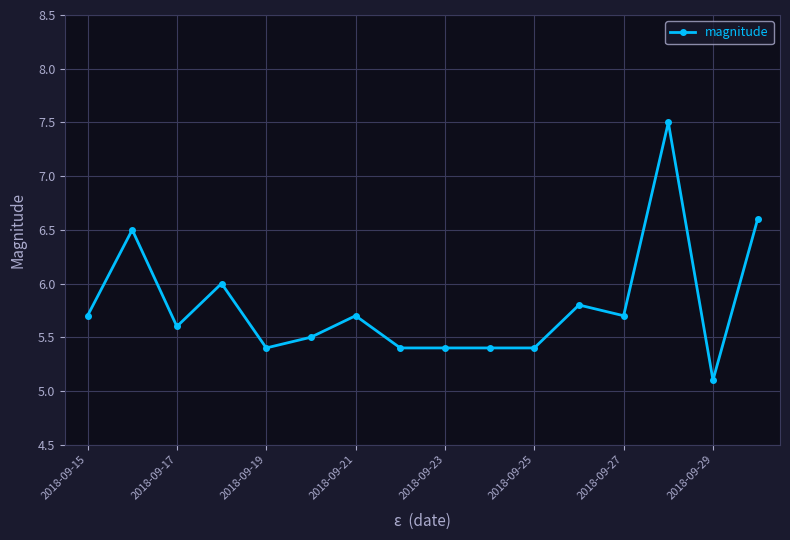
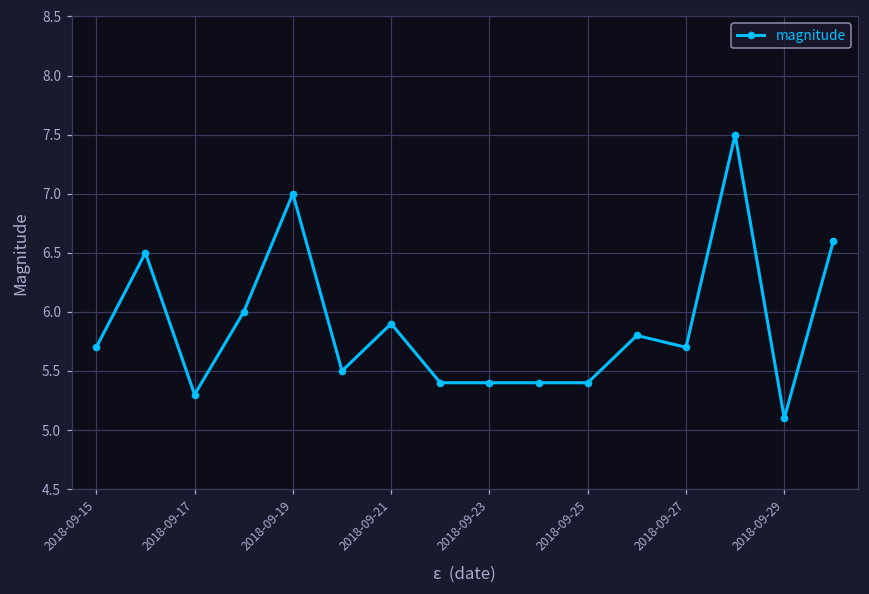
  {
    "2018-09-15": 5.7,
-   "2018-09-17": 5.6,
-   "2018-09-19": 5.4,
-   "2018-09-21": 5.7,
+   "2018-09-17": 5.3,
+   "2018-09-19": 7.0,
+   "2018-09-21": 5.9,
    "2018-09-23": 5.4,
    "2018-09-25": 5.4,
    "2018-09-27": 5.7,
    "2018-09-29": 5.1
  }
